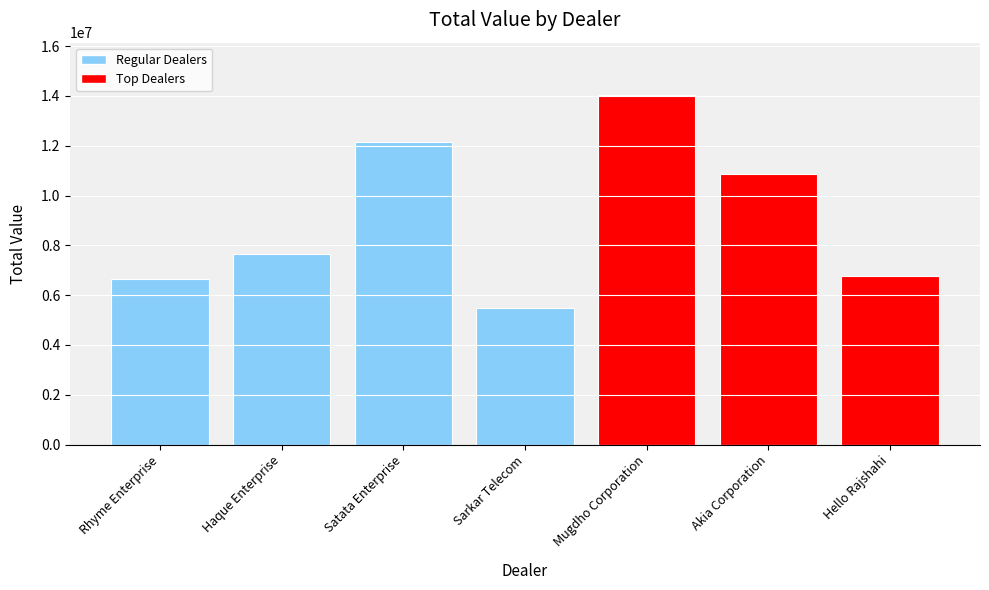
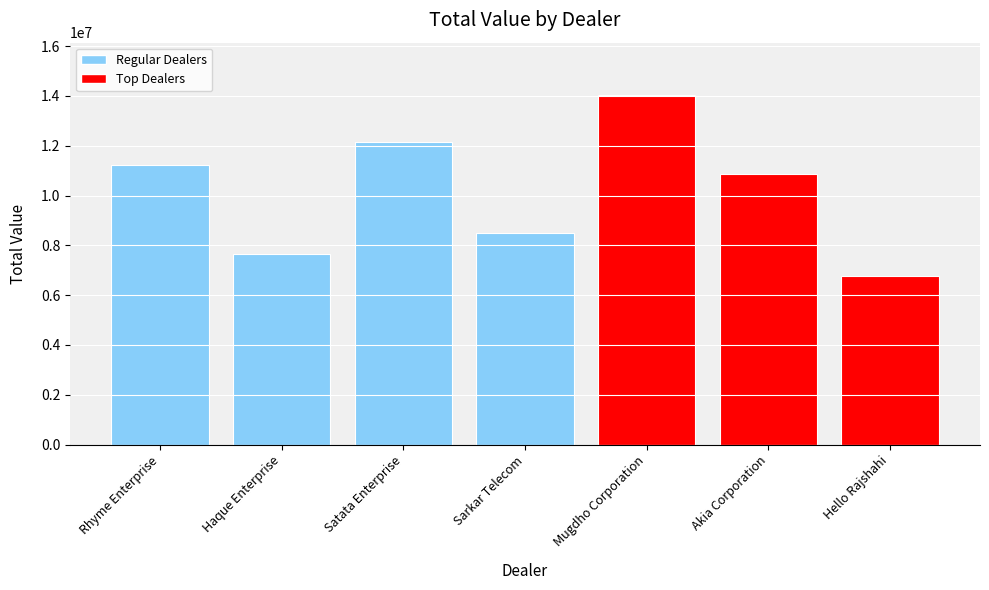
  {
-   "Rhyme Enterprise": 6600000,
+   "Rhyme Enterprise": 11200000,
    "Haque Enterprise": 7700000,
    "Satata Enterprise": 12200000,
-   "Sarkar Telecom": 5500000,
+   "Sarkar Telecom": 8500000,
    "Mugdho Corporation": 14000000,
    "Akia Corporation": 10800000,
    "Hello Rajshahi": 6800000
  }
